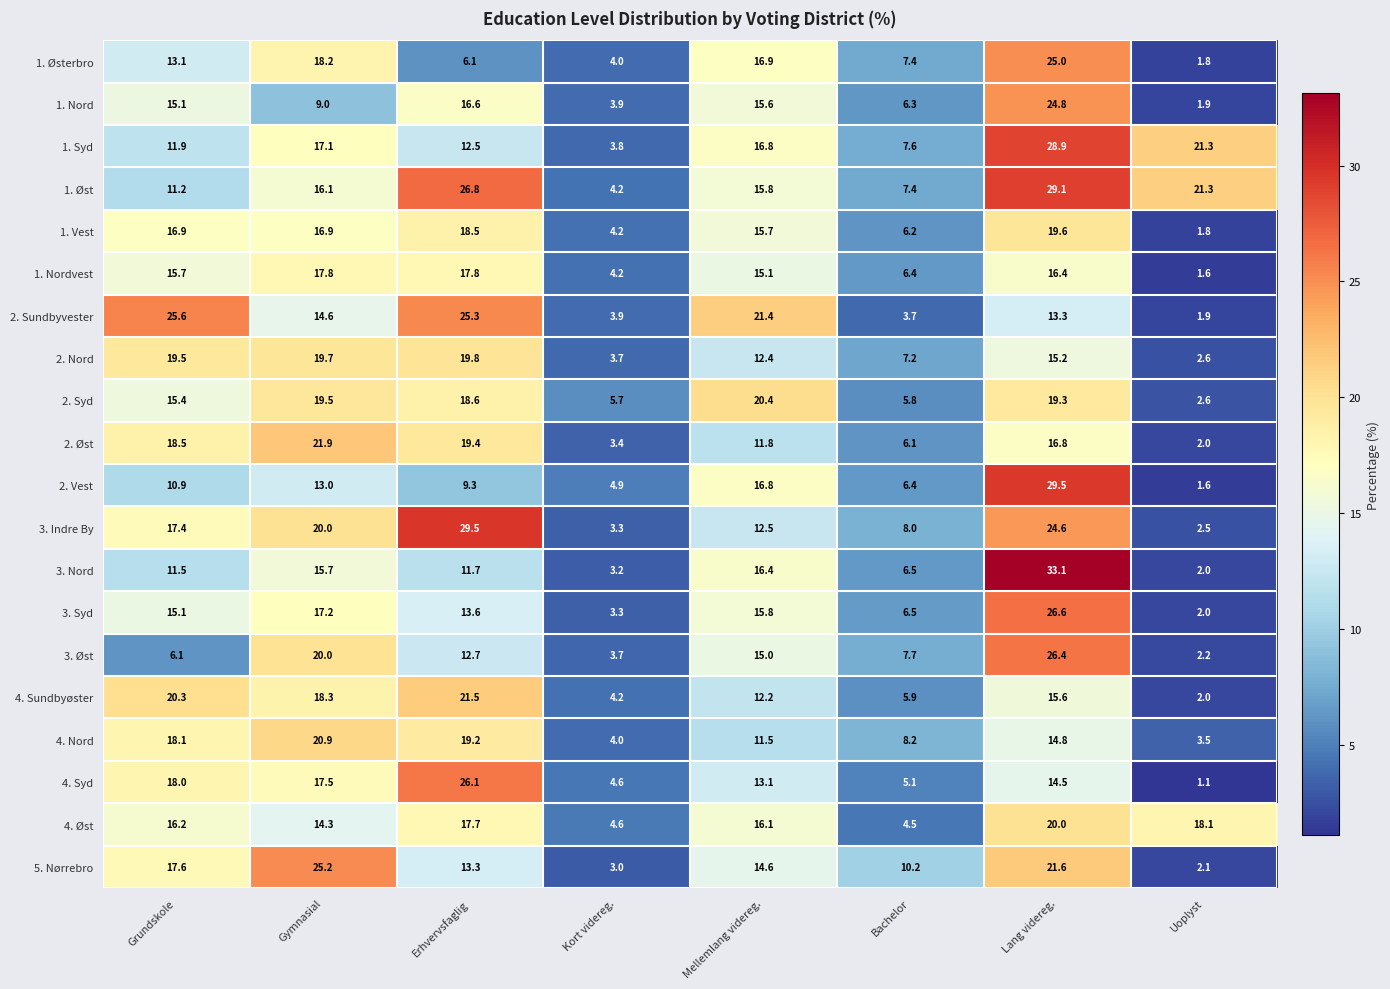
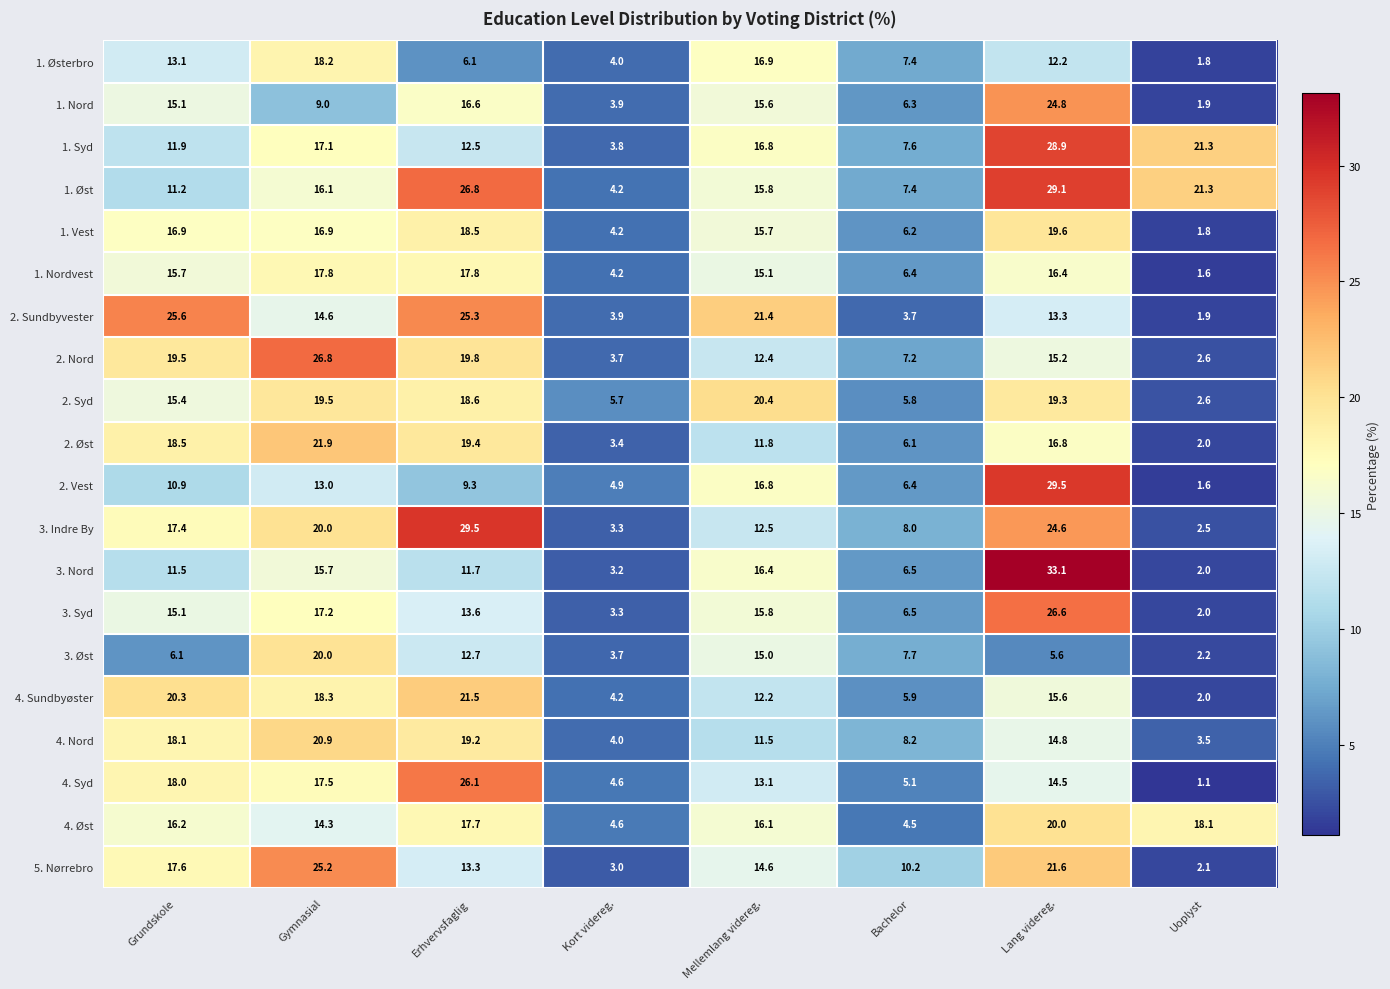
  {
    "1. Østerbro": {
      "Grundskole": 13.1,
      "Gymnasial": 18.2,
      "Erhvervsfaglig": 6.1,
      "Kort videreg.": 4.0,
      "Mellemlang videreg.": 16.9,
      "Bachelor": 7.4,
-     "Lang videreg.": 25.0,
+     "Lang videreg.": 12.2,
      "Uoplyst": 1.8
    },
    "1. Nord": {
      "Grundskole": 15.1,
      "Gymnasial": 9.0,
      "Erhvervsfaglig": 16.6,
      "Kort videreg.": 3.9,
      "Mellemlang videreg.": 15.6,
      "Bachelor": 6.3,
      "Lang videreg.": 24.8,
      "Uoplyst": 1.9
    },
    "1. Syd": {
      "Grundskole": 11.9,
      "Gymnasial": 17.1,
      "Erhvervsfaglig": 12.5,
      "Kort videreg.": 3.8,
      "Mellemlang videreg.": 16.8,
      "Bachelor": 7.6,
      "Lang videreg.": 28.9,
      "Uoplyst": 21.3
    },
    "1. Øst": {
      "Grundskole": 11.2,
      "Gymnasial": 16.1,
      "Erhvervsfaglig": 26.8,
      "Kort videreg.": 4.2,
      "Mellemlang videreg.": 15.8,
      "Bachelor": 7.4,
      "Lang videreg.": 29.1,
      "Uoplyst": 21.3
    },
    "1. Vest": {
      "Grundskole": 16.9,
      "Gymnasial": 16.9,
      "Erhvervsfaglig": 18.5,
      "Kort videreg.": 4.2,
      "Mellemlang videreg.": 15.7,
      "Bachelor": 6.2,
      "Lang videreg.": 19.6,
      "Uoplyst": 1.8
    },
    "1. Nordvest": {
      "Grundskole": 15.7,
      "Gymnasial": 17.8,
      "Erhvervsfaglig": 17.8,
      "Kort videreg.": 4.2,
      "Mellemlang videreg.": 15.1,
      "Bachelor": 6.4,
      "Lang videreg.": 16.4,
      "Uoplyst": 1.6
    },
    "2. Sundbyvester": {
      "Grundskole": 25.6,
      "Gymnasial": 14.6,
      "Erhvervsfaglig": 25.3,
      "Kort videreg.": 3.9,
      "Mellemlang videreg.": 21.4,
      "Bachelor": 3.7,
      "Lang videreg.": 13.3,
      "Uoplyst": 1.9
    },
    "2. Nord": {
      "Grundskole": 19.5,
-     "Gymnasial": 19.7,
+     "Gymnasial": 26.8,
      "Erhvervsfaglig": 19.8,
      "Kort videreg.": 3.7,
      "Mellemlang videreg.": 12.4,
      "Bachelor": 7.2,
      "Lang videreg.": 15.2,
      "Uoplyst": 2.6
    },
    "2. Syd": {
      "Grundskole": 15.4,
      "Gymnasial": 19.5,
      "Erhvervsfaglig": 18.6,
      "Kort videreg.": 5.7,
      "Mellemlang videreg.": 20.4,
      "Bachelor": 5.8,
      "Lang videreg.": 19.3,
      "Uoplyst": 2.6
    },
    "2. Øst": {
      "Grundskole": 18.5,
      "Gymnasial": 21.9,
      "Erhvervsfaglig": 19.4,
      "Kort videreg.": 3.4,
      "Mellemlang videreg.": 11.8,
      "Bachelor": 6.1,
      "Lang videreg.": 16.8,
      "Uoplyst": 2.0
    },
    "2. Vest": {
      "Grundskole": 10.9,
      "Gymnasial": 13.0,
      "Erhvervsfaglig": 9.3,
      "Kort videreg.": 4.9,
      "Mellemlang videreg.": 16.8,
      "Bachelor": 6.4,
      "Lang videreg.": 29.5,
      "Uoplyst": 1.6
    },
    "3. Indre By": {
      "Grundskole": 17.4,
      "Gymnasial": 20.0,
      "Erhvervsfaglig": 29.5,
      "Kort videreg.": 3.3,
      "Mellemlang videreg.": 12.5,
      "Bachelor": 8.0,
      "Lang videreg.": 24.6,
      "Uoplyst": 2.5
    },
    "3. Nord": {
      "Grundskole": 11.5,
      "Gymnasial": 15.7,
      "Erhvervsfaglig": 11.7,
      "Kort videreg.": 3.2,
      "Mellemlang videreg.": 16.4,
      "Bachelor": 6.5,
      "Lang videreg.": 33.1,
      "Uoplyst": 2.0
    },
    "3. Syd": {
      "Grundskole": 15.1,
      "Gymnasial": 17.2,
      "Erhvervsfaglig": 13.6,
      "Kort videreg.": 3.3,
      "Mellemlang videreg.": 15.8,
      "Bachelor": 6.5,
      "Lang videreg.": 26.6,
      "Uoplyst": 2.0
    },
    "3. Øst": {
      "Grundskole": 6.1,
      "Gymnasial": 20.0,
      "Erhvervsfaglig": 12.7,
      "Kort videreg.": 3.7,
      "Mellemlang videreg.": 15.0,
      "Bachelor": 7.7,
-     "Lang videreg.": 26.4,
+     "Lang videreg.": 5.6,
      "Uoplyst": 2.2
    },
    "4. Sundbyøster": {
      "Grundskole": 20.3,
      "Gymnasial": 18.3,
      "Erhvervsfaglig": 21.5,
      "Kort videreg.": 4.2,
      "Mellemlang videreg.": 12.2,
      "Bachelor": 5.9,
      "Lang videreg.": 15.6,
      "Uoplyst": 2.0
    },
    "4. Nord": {
      "Grundskole": 18.1,
      "Gymnasial": 20.9,
      "Erhvervsfaglig": 19.2,
      "Kort videreg.": 4.0,
      "Mellemlang videreg.": 11.5,
      "Bachelor": 8.2,
      "Lang videreg.": 14.8,
      "Uoplyst": 3.5
    },
    "4. Syd": {
      "Grundskole": 18.0,
      "Gymnasial": 17.5,
      "Erhvervsfaglig": 26.1,
      "Kort videreg.": 4.6,
      "Mellemlang videreg.": 13.1,
      "Bachelor": 5.1,
      "Lang videreg.": 14.5,
      "Uoplyst": 1.1
    },
    "4. Øst": {
      "Grundskole": 16.2,
      "Gymnasial": 14.3,
      "Erhvervsfaglig": 17.7,
      "Kort videreg.": 4.6,
      "Mellemlang videreg.": 16.1,
      "Bachelor": 4.5,
      "Lang videreg.": 20.0,
      "Uoplyst": 18.1
    },
    "5. Nørrebro": {
      "Grundskole": 17.6,
      "Gymnasial": 25.2,
      "Erhvervsfaglig": 13.3,
      "Kort videreg.": 3.0,
      "Mellemlang videreg.": 14.6,
      "Bachelor": 10.2,
      "Lang videreg.": 21.6,
      "Uoplyst": 2.1
    }
  }
